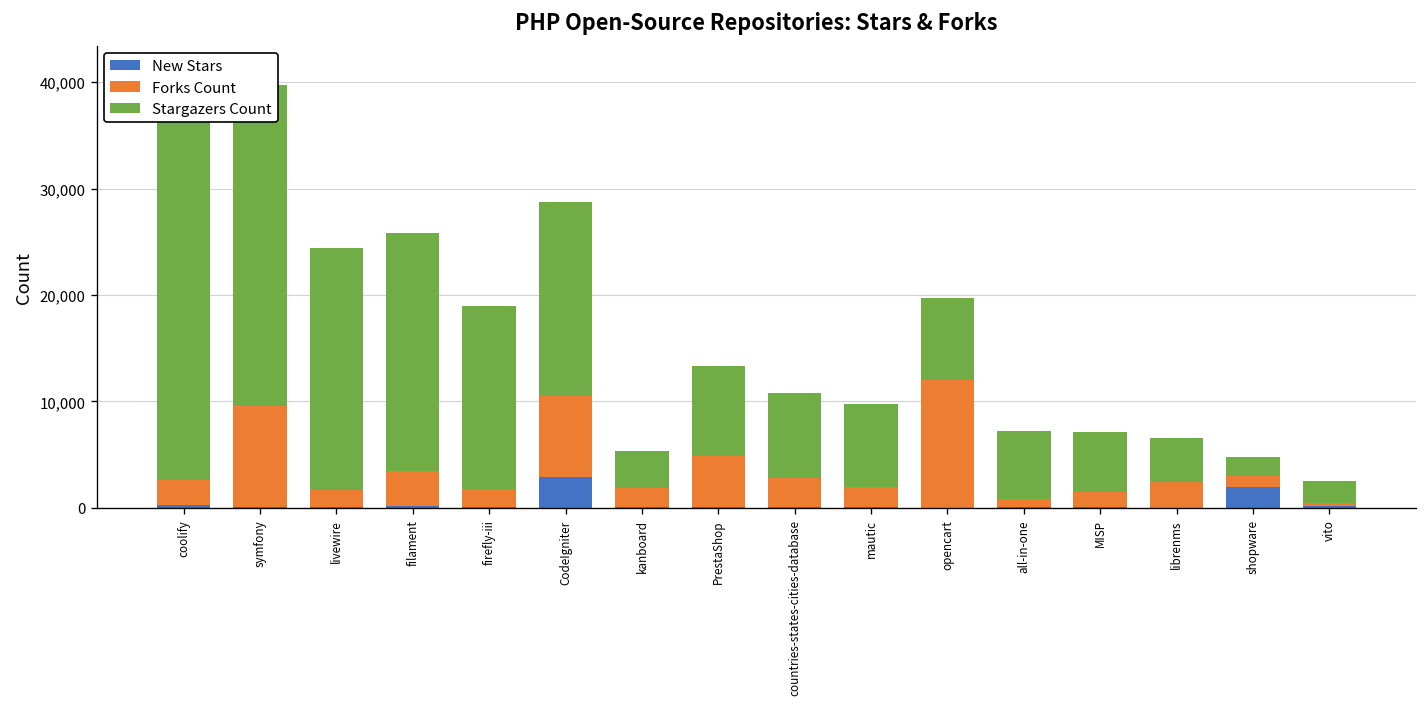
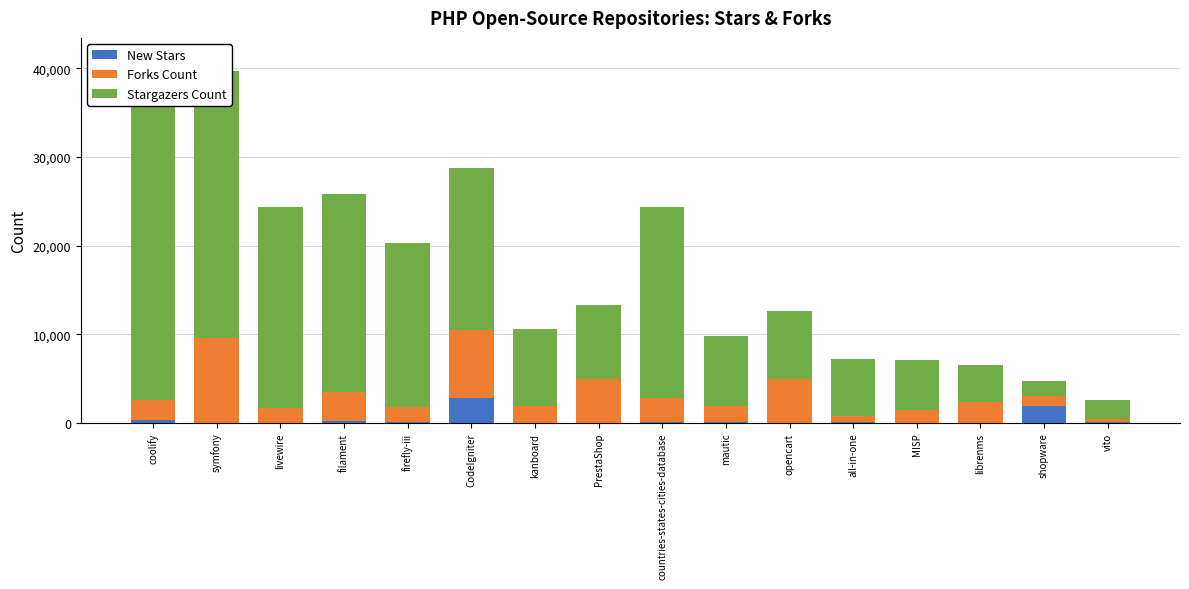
  {
    "New Stars": {
      "coolify": "0",
      "CodeIgniter": "3,000",
      "shopware": "2,000"
    },
    "Forks Count": {
      "coolify": "2,000",
      "symfony": "10,000",
      "livewire": "2,000",
      "filament": "3,000",
      "firefly-iii": "2,000",
      "CodeIgniter": "8,000",
      "kanboard": "2,000",
      "PrestaShop": "5,000",
      "countries-states-cities-database": "3,000",
      "mautic": "2,000",
-     "opencart": "12,000",
+     "opencart": "5,000",
      "all-in-one": "1,000",
      "MISP": "1,000",
      "librenms": "2,000",
      "shopware": "1,000"
    },
    "Stargazers Count": {
      "livewire": "23,000",
      "filament": "22,000",
-     "firefly-iii": "17,000",
+     "firefly-iii": "19,000",
      "CodeIgniter": "18,000",
-     "kanboard": "3,000",
+     "kanboard": "9,000",
      "PrestaShop": "8,000",
-     "countries-states-cities-database": "8,000",
+     "countries-states-cities-database": "22,000",
      "mautic": "8,000",
      "opencart": "8,000",
      "all-in-one": "6,000",
      "MISP": "6,000",
      "librenms": "4,000",
      "shopware": "2,000",
      "vito": "2,000"
    }
  }
